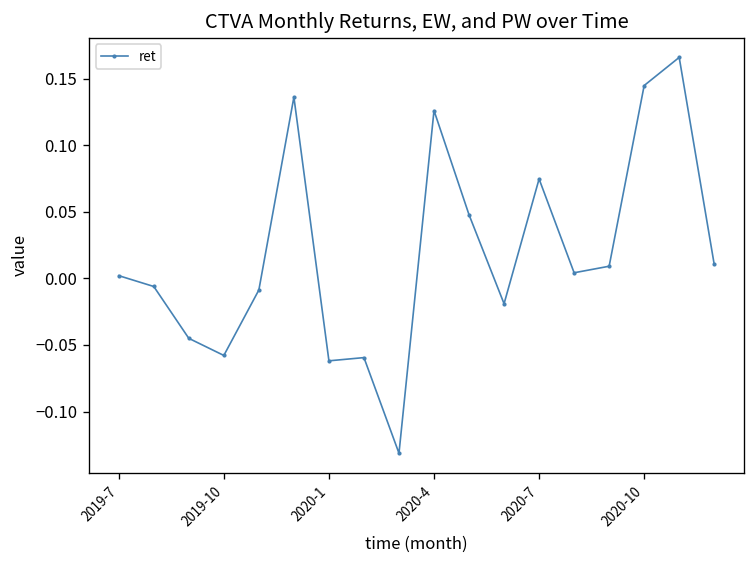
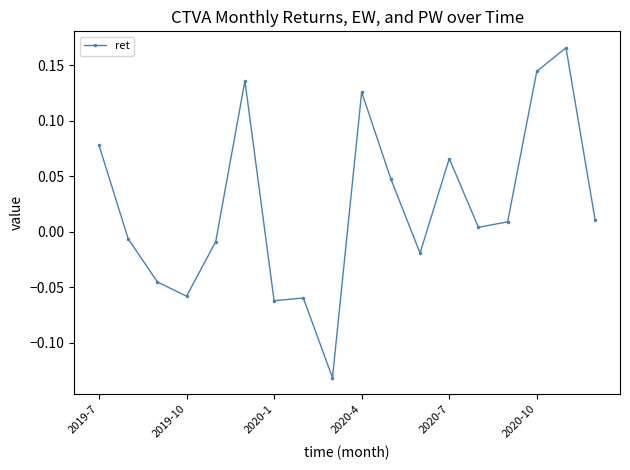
  {
-   "2019-7": 0.002,
+   "2019-7": 0.078,
    "2019-10": -0.058,
    "2020-1": -0.062,
    "2020-4": 0.126,
-   "2020-7": 0.075,
+   "2020-7": 0.066,
    "2020-10": 0.145
  }
